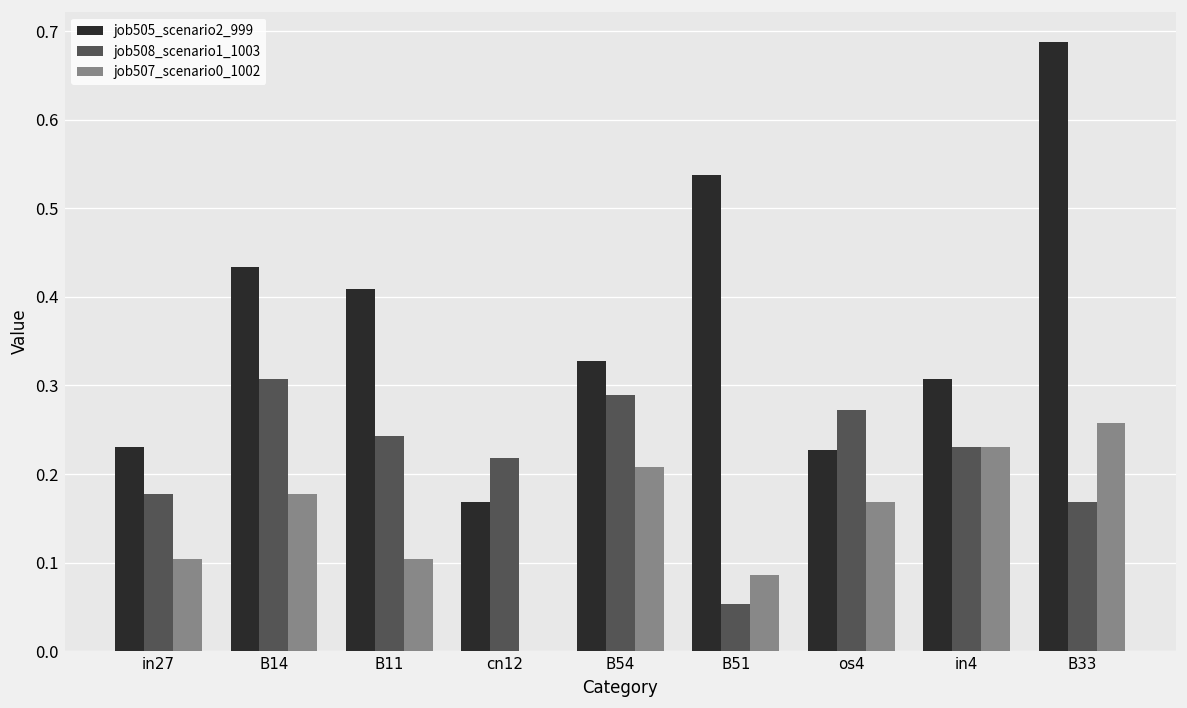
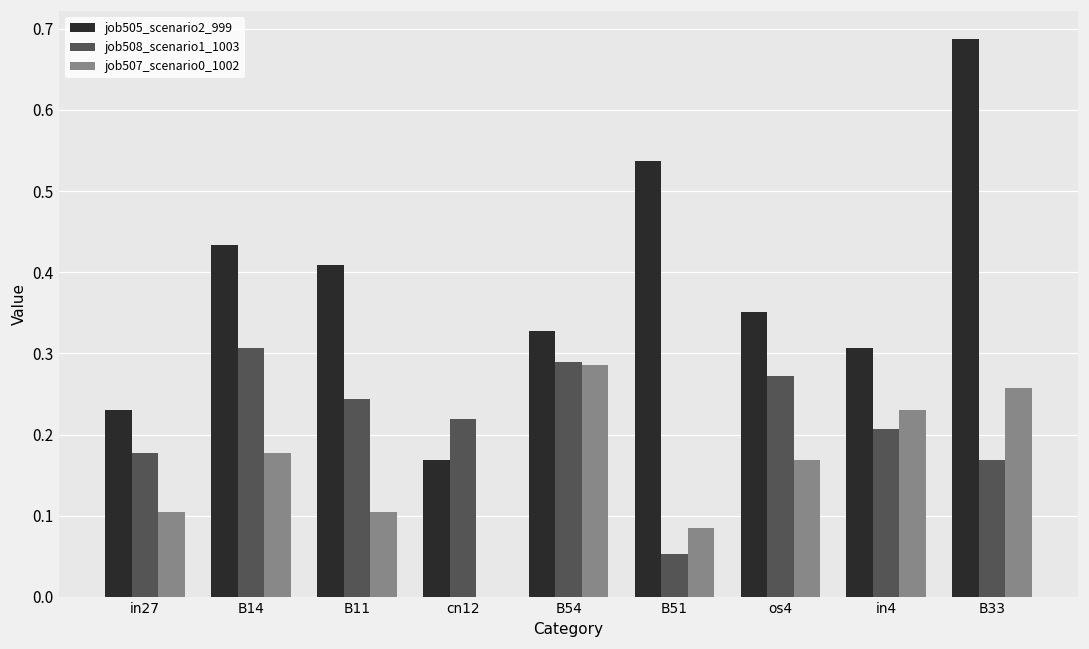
  {
    "job505_scenario2_999": {
      "in27": 0.23,
      "B14": 0.43,
      "B11": 0.41,
      "cn12": 0.17,
      "B54": 0.33,
      "B51": 0.54,
-     "os4": 0.23,
+     "os4": 0.35,
      "in4": 0.31,
      "B33": 0.69
    },
    "job508_scenario1_1003": {
      "in27": 0.18,
      "B14": 0.31,
      "B11": 0.24,
      "cn12": 0.22,
      "B54": 0.29,
      "B51": 0.05,
      "os4": 0.27,
-     "in4": 0.23,
+     "in4": 0.21,
      "B33": 0.17
    },
    "job507_scenario0_1002": {
      "in27": 0.10,
      "B14": 0.18,
      "B11": 0.10,
      "cn12": 0.00,
-     "B54": 0.21,
+     "B54": 0.29,
      "B51": 0.09,
      "os4": 0.17,
      "in4": 0.23,
      "B33": 0.26
    }
  }
